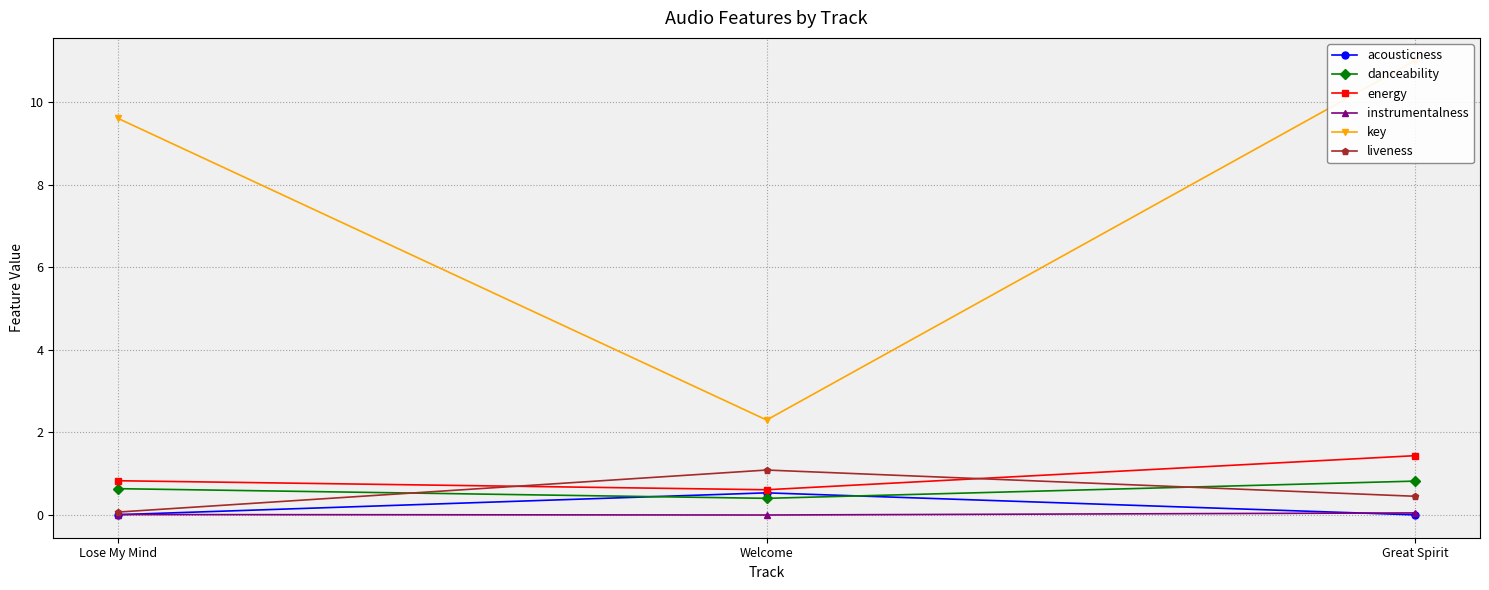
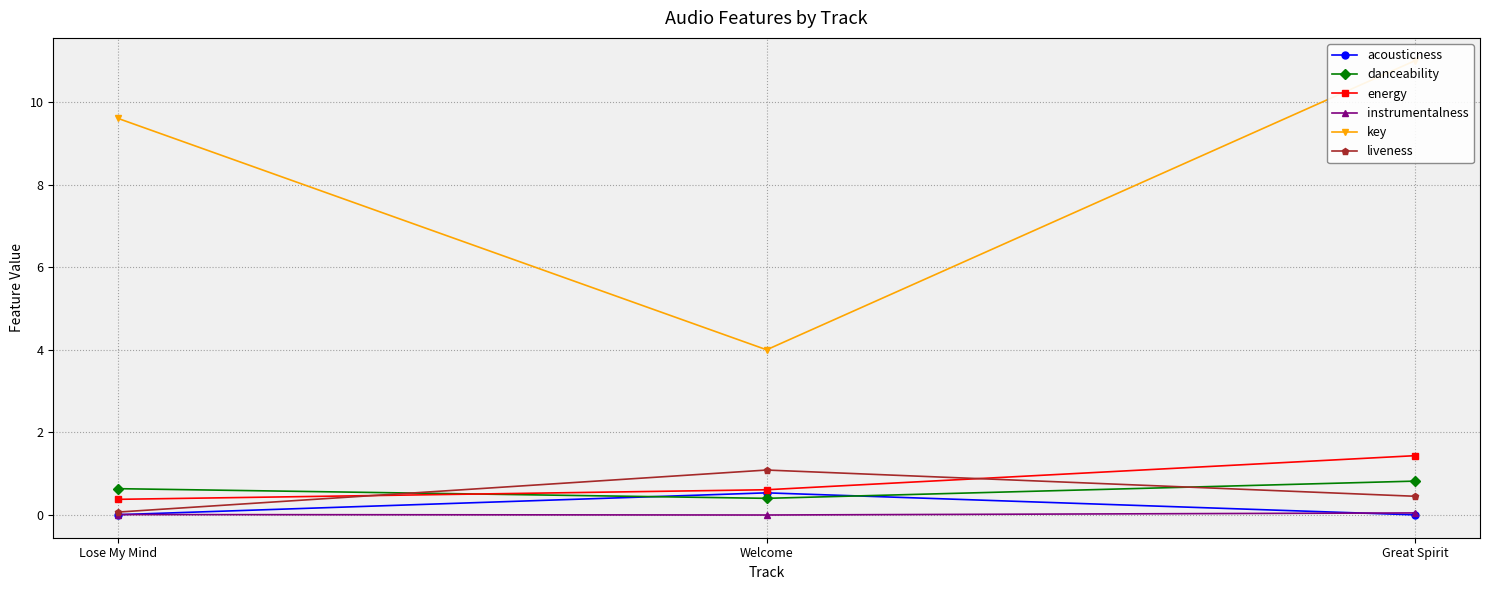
  {
    "acousticness": {
      "Welcome": 0.5
    },
    "danceability": {
      "Lose My Mind": 0.6,
      "Welcome": 0.4,
      "Great Spirit": 0.8
    },
    "energy": {
-     "Lose My Mind": 0.8,
+     "Lose My Mind": 0.4,
      "Welcome": 0.6,
      "Great Spirit": 1.4
    },
    "instrumentalness": {
      "Welcome": 0.0
    },
    "key": {
      "Lose My Mind": 9.6,
-     "Welcome": 2.3
+     "Welcome": 4.0
    },
    "liveness": {
      "Welcome": 1.1,
      "Great Spirit": 0.5
    }
  }
